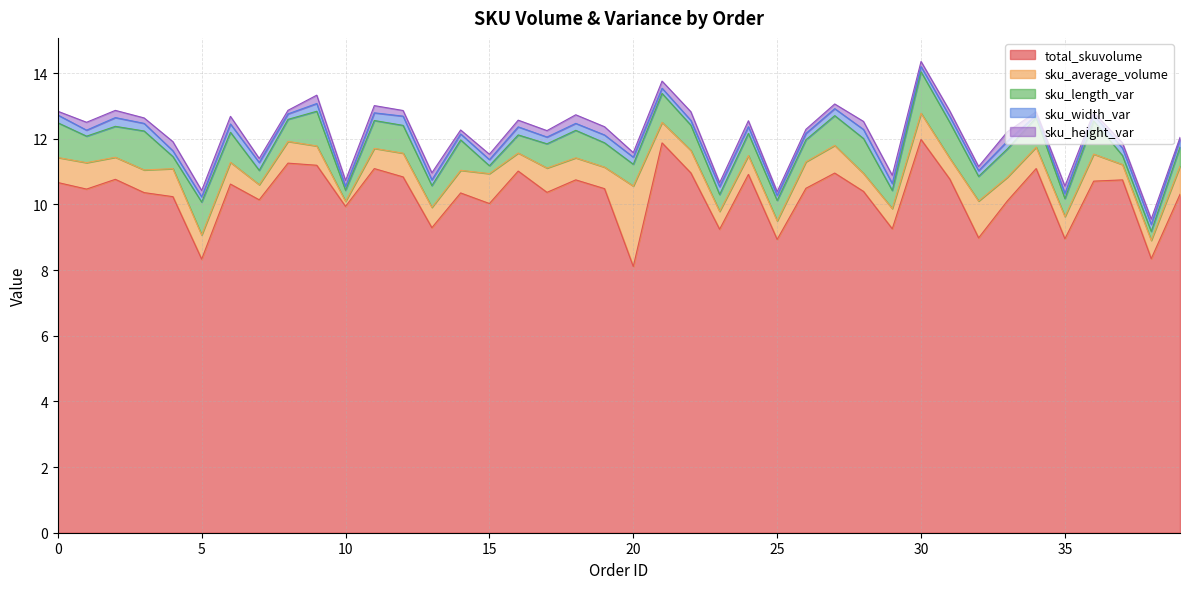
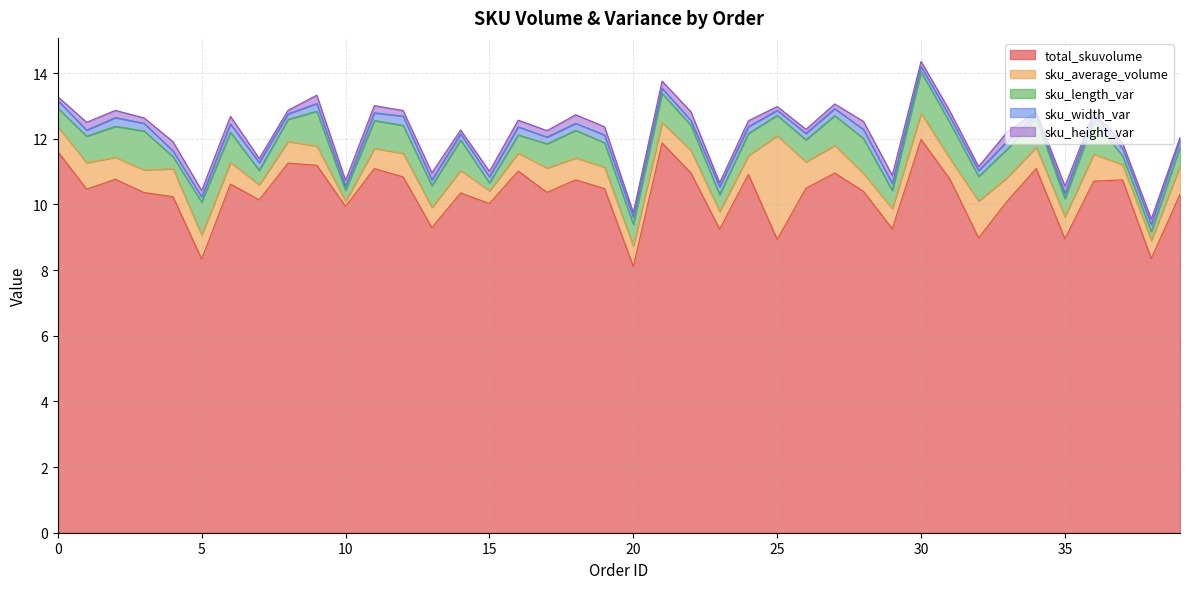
  {
    "total_skuvolume": {
-     "0": 10.7,
+     "0": 11.6,
      "5": 8.3,
      "10": 9.9,
      "15": 10.0,
      "20": 8.1,
      "25": 8.9,
      "30": 12.0,
      "35": 9.0
    },
    "sku_average_volume": {
      "0": 0.8,
      "5": 0.7,
      "10": 0.2,
-     "15": 0.9,
-     "20": 2.5,
-     "25": 0.6,
+     "15": 0.4,
+     "20": 0.6,
+     "25": 3.2,
      "30": 0.8,
      "35": 0.7
    },
    "sku_length_var": {
-     "0": 1.1,
+     "0": 0.6,
      "5": 1.0,
      "10": 0.3,
      "15": 0.2,
      "20": 0.7,
      "25": 0.6,
      "30": 1.3,
      "35": 0.5
    },
    "sku_width_var": {
      "0": 0.2,
      "5": 0.2,
      "10": 0.1,
      "15": 0.2,
      "20": 0.2,
      "25": 0.2,
      "30": 0.2,
      "35": 0.2
    },
    "sku_height_var": {
      "0": 0.1,
      "5": 0.2,
      "10": 0.2,
      "15": 0.2,
      "20": 0.1,
      "25": 0.1,
      "30": 0.2,
      "35": 0.2
    }
  }
